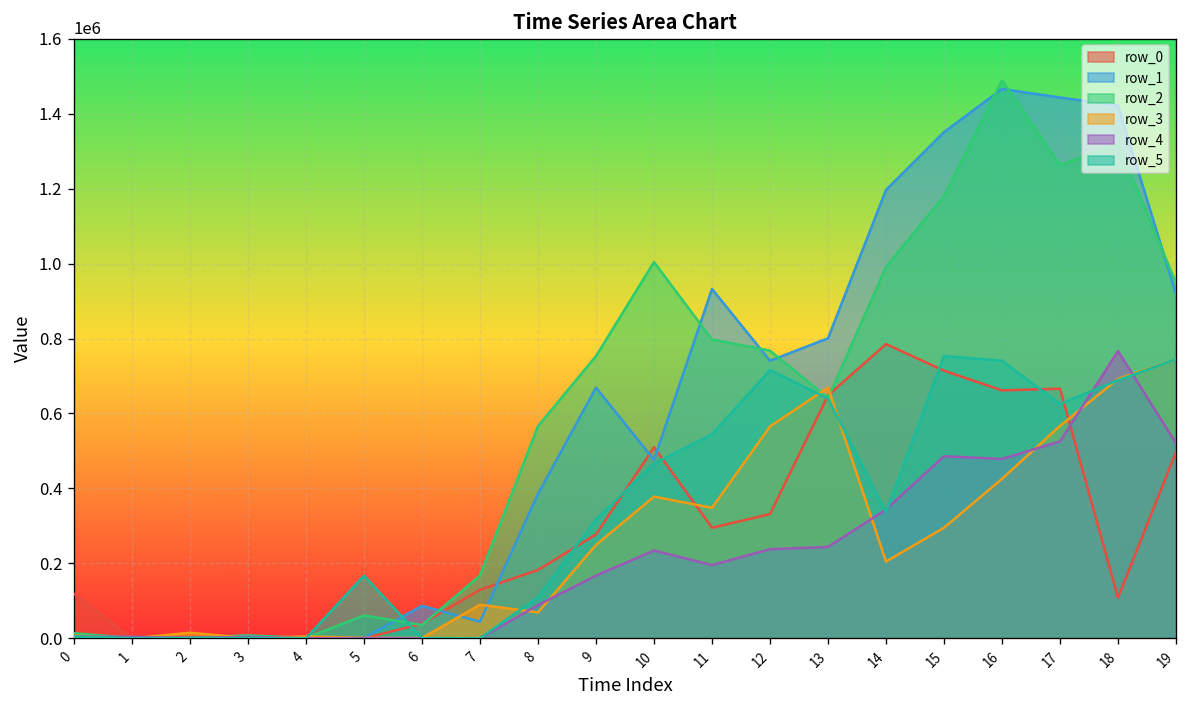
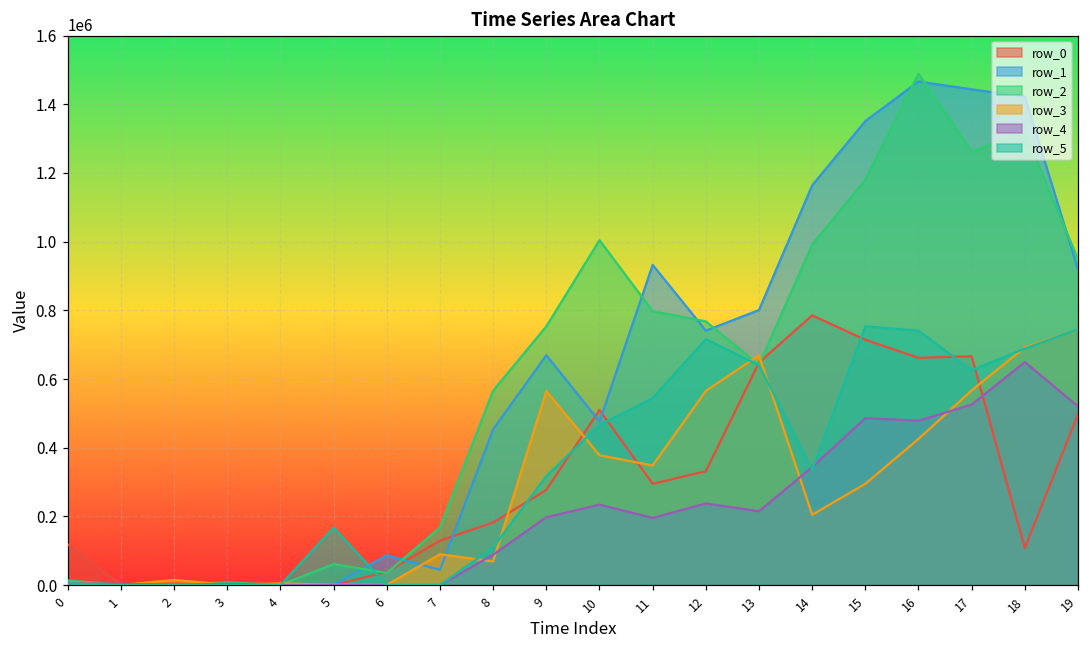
  {
    "row_0": {
      "0": 120000,
      "7": 130000,
      "8": 180000,
      "9": 280000,
      "10": 510000,
      "11": 290000,
      "12": 330000,
      "14": 790000,
      "15": 710000,
      "16": 660000,
      "17": 670000,
      "18": 110000,
      "19": 500000
    },
    "row_1": {
      "6": 90000,
      "7": 40000,
-     "8": 390000,
+     "8": 450000,
      "9": 670000,
      "10": 480000,
      "11": 930000,
      "12": 740000,
      "13": 800000,
-     "14": 1200000,
+     "14": 1160000,
      "15": 1350000,
      "16": 1470000,
      "17": 1440000,
      "19": 920000
    },
    "row_3": {
      "2": 10000,
      "7": 90000,
      "8": 70000,
-     "9": 250000,
+     "9": 560000,
      "10": 380000,
      "11": 350000,
      "12": 570000,
      "13": 670000,
      "14": 200000,
      "15": 290000,
      "16": 430000,
      "17": 570000
    },
    "row_4": {
      "8": 90000,
-     "9": 170000,
+     "9": 200000,
      "10": 230000,
      "11": 200000,
      "12": 240000,
-     "13": 240000,
+     "13": 220000,
      "15": 490000,
      "16": 480000,
      "17": 530000,
-     "18": 770000,
+     "18": 650000,
      "19": 520000
    }
  }
